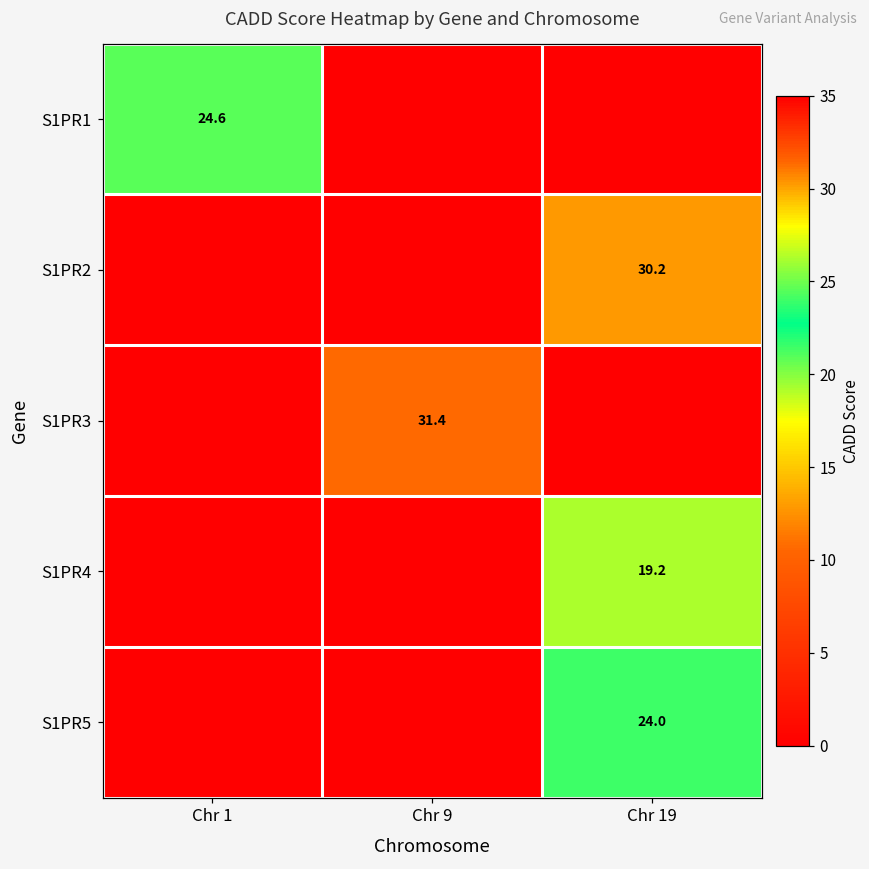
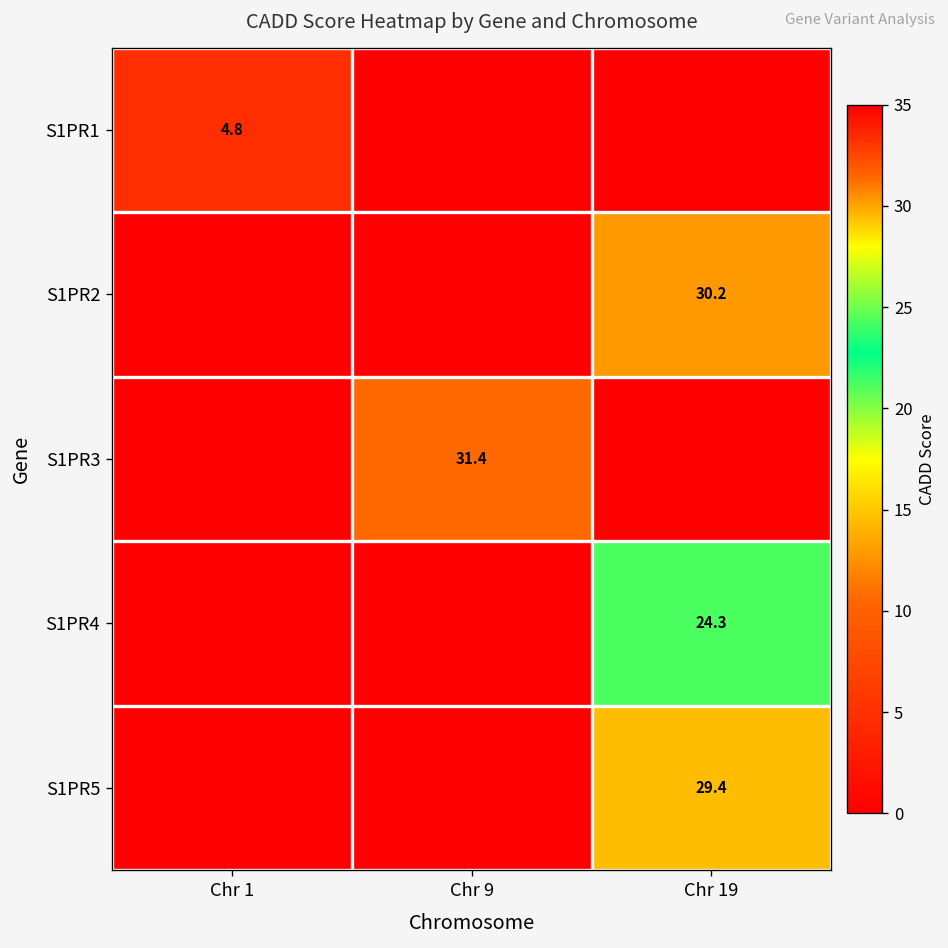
  {
    "S1PR1": {
-     "Chr 1": 24.6
+     "Chr 1": 4.8
    },
    "S1PR2": {
      "Chr 19": 30.2
    },
    "S1PR3": {
      "Chr 9": 31.4
    },
    "S1PR4": {
-     "Chr 19": 19.2
+     "Chr 19": 24.3
    },
    "S1PR5": {
-     "Chr 19": 24.0
+     "Chr 19": 29.4
    }
  }
